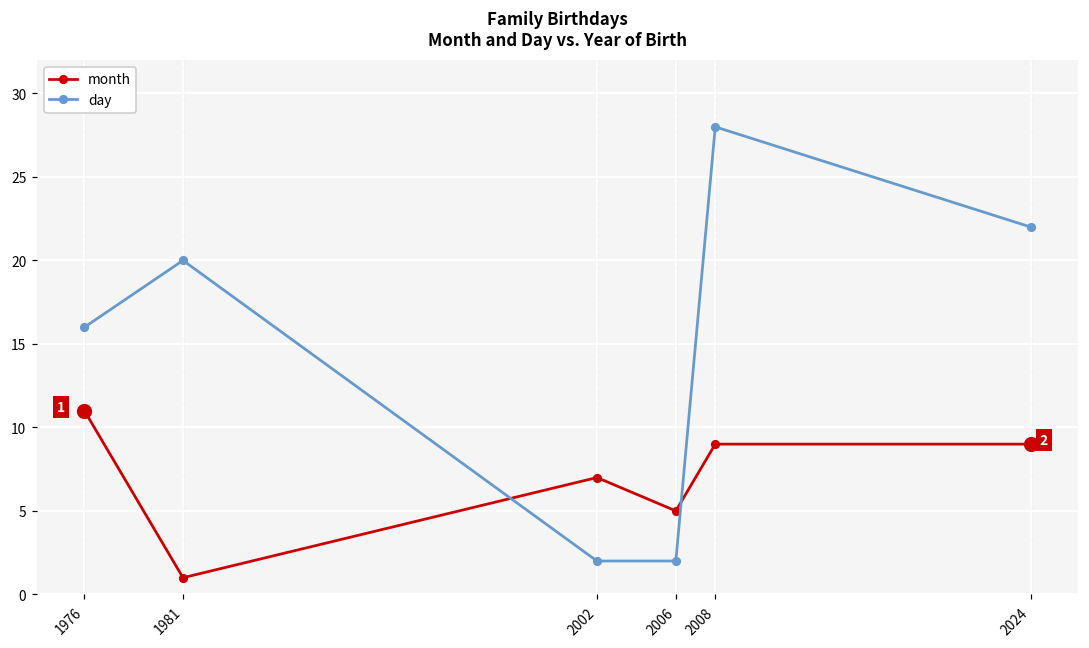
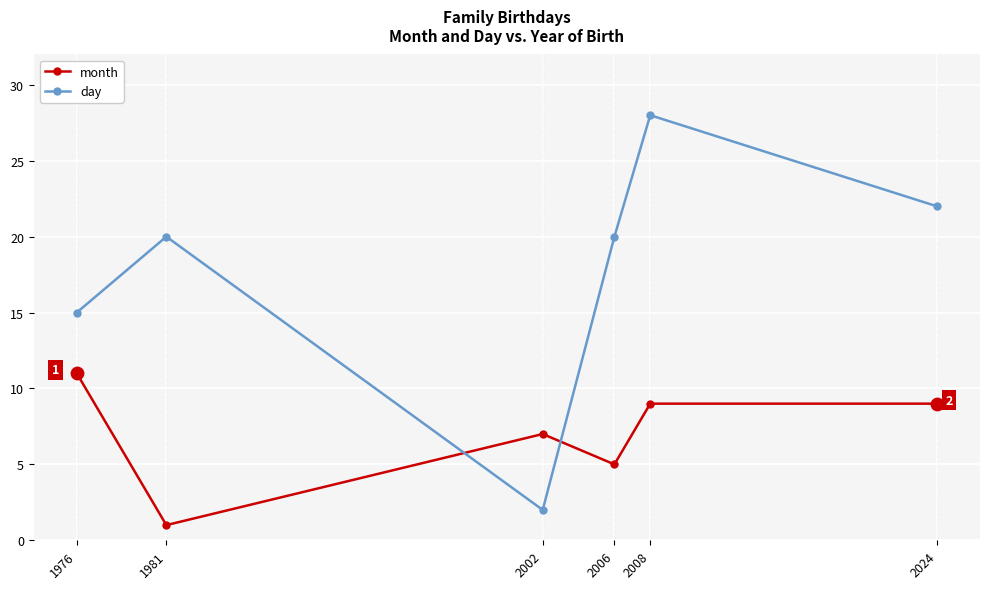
  {
    "day": {
-     "1976": 16,
+     "1976": 15,
      "1981": 20,
      "2002": 2,
-     "2006": 2,
+     "2006": 20,
      "2008": 28,
      "2024": 22
    }
  }
